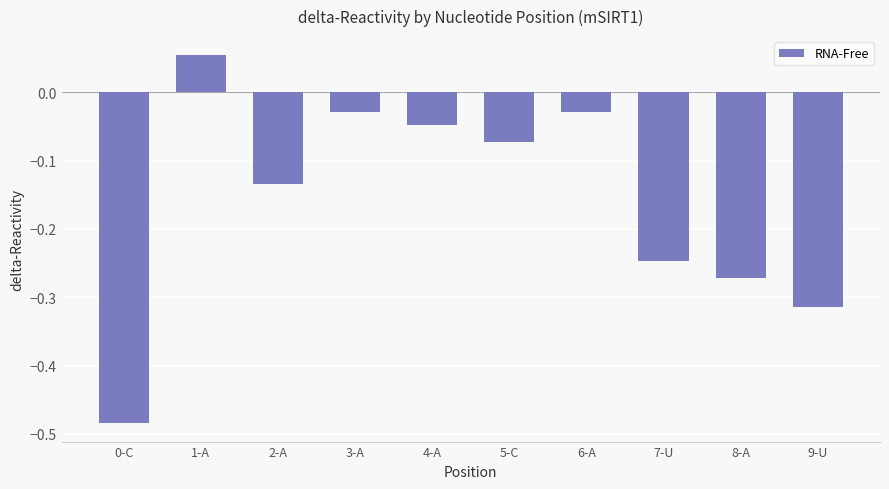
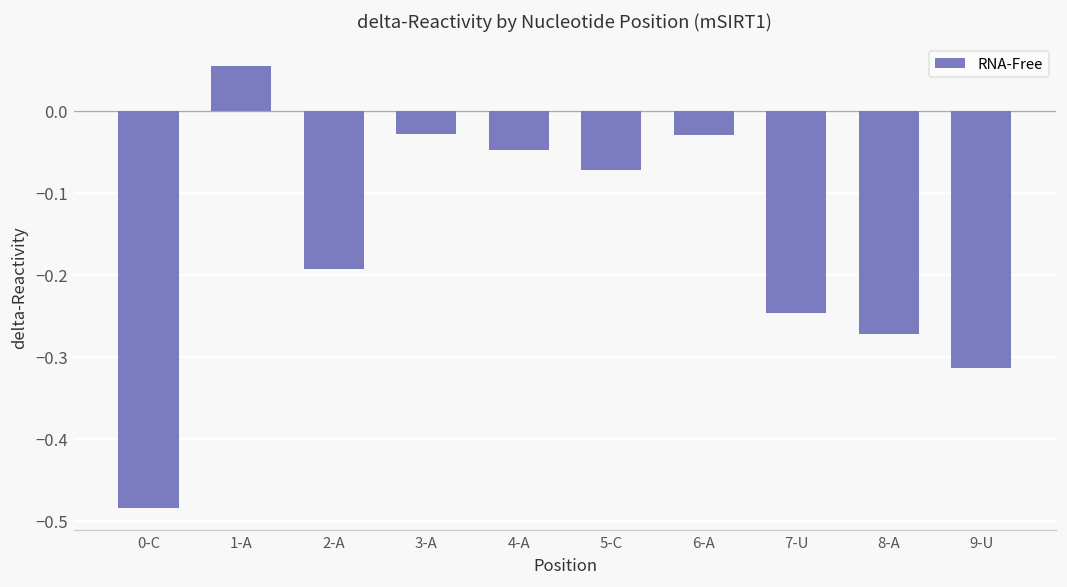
  {
    "0-C": -0.48,
    "1-A": 0.06,
-   "2-A": -0.13,
+   "2-A": -0.19,
    "3-A": -0.03,
    "4-A": -0.05,
    "5-C": -0.07,
    "6-A": -0.03,
    "7-U": -0.25,
    "8-A": -0.27,
    "9-U": -0.31
  }
